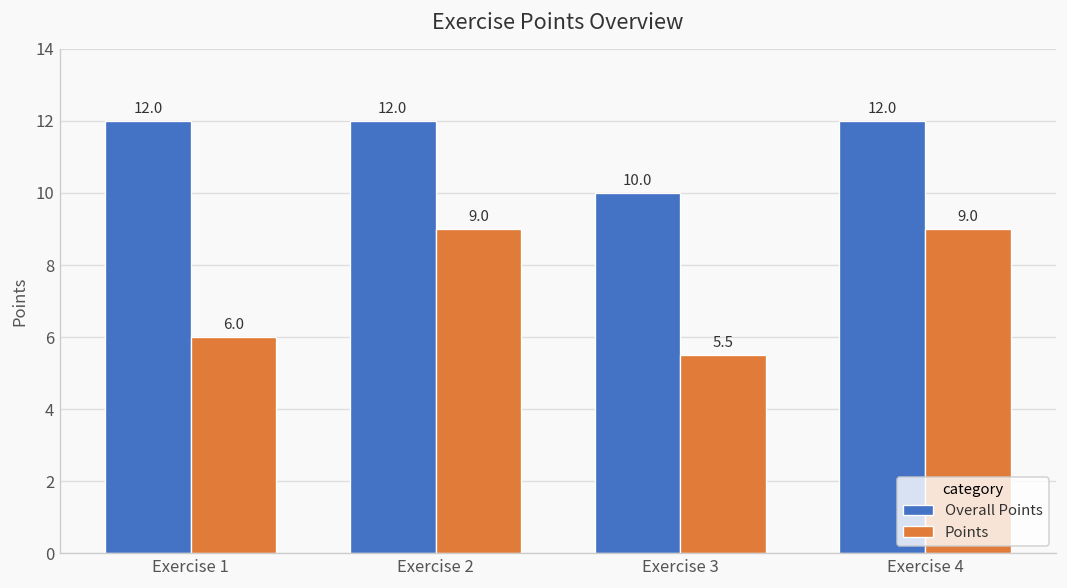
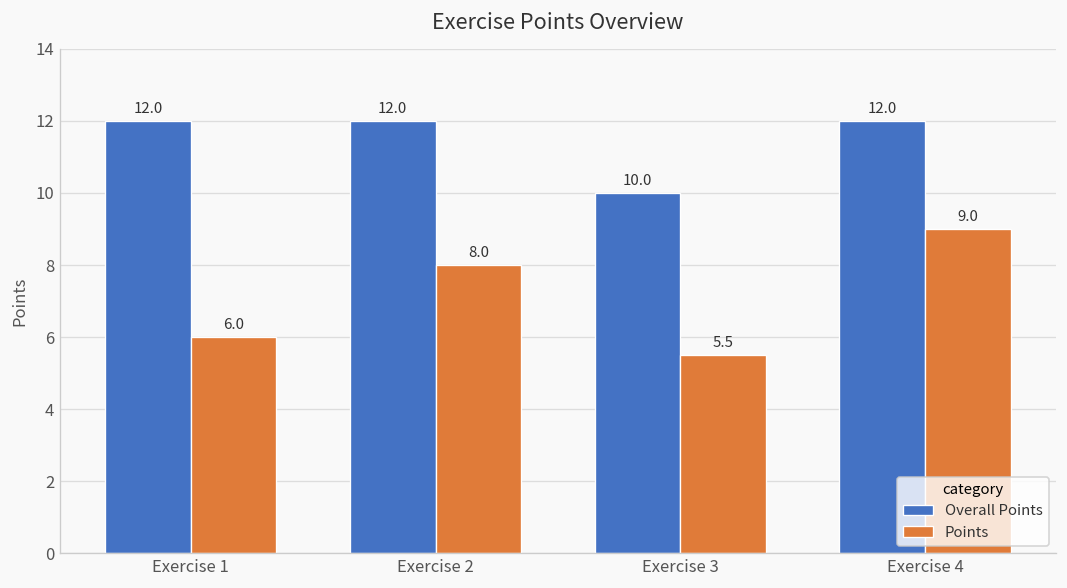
  {
    "Overall Points": {
      "Exercise 1": 12.0,
      "Exercise 2": 12.0,
      "Exercise 3": 10.0,
      "Exercise 4": 12.0
    },
    "Points": {
      "Exercise 1": 6.0,
-     "Exercise 2": 9.0,
+     "Exercise 2": 8.0,
      "Exercise 3": 5.5,
      "Exercise 4": 9.0
    }
  }
